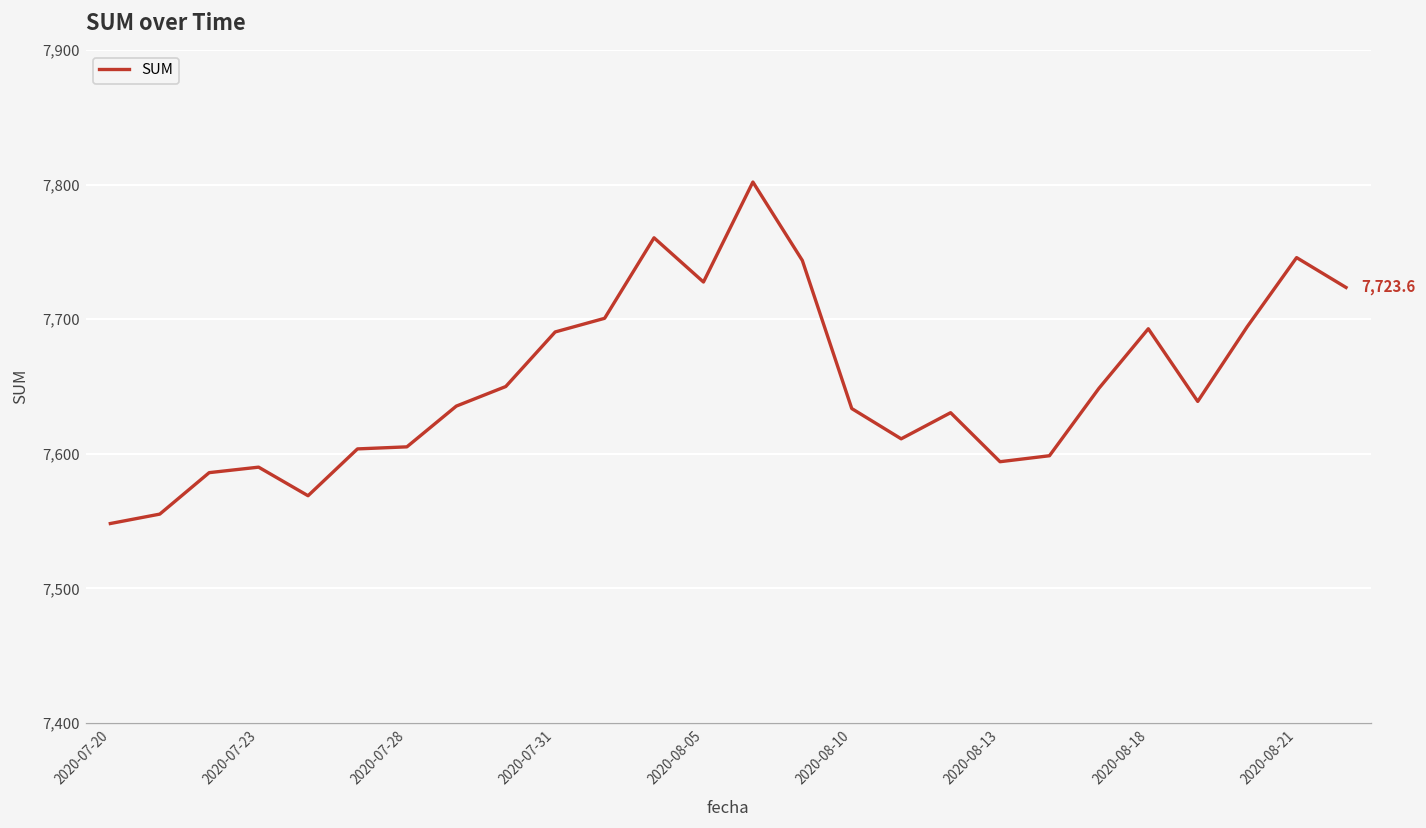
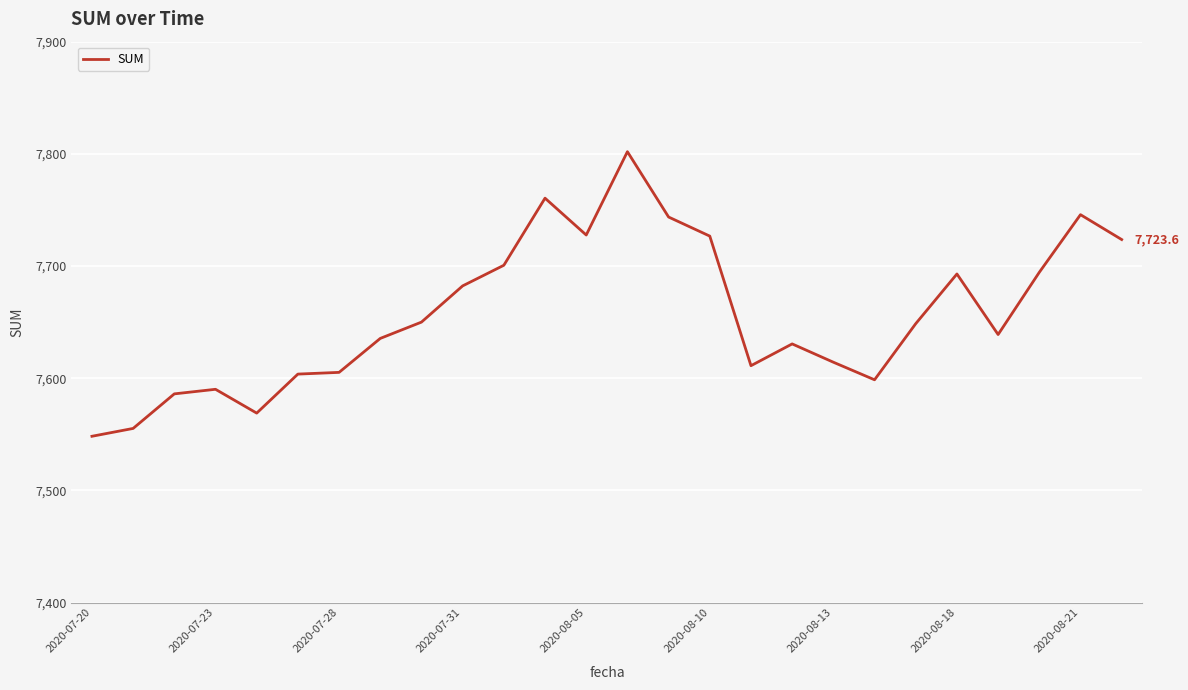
  {
    "2020-07-20": "7,548",
    "2020-07-23": "7,590",
    "2020-07-28": "7,605",
-   "2020-07-31": "7,691",
+   "2020-07-31": "7,682",
    "2020-08-05": "7,728",
-   "2020-08-10": "7,634",
-   "2020-08-13": "7,594",
+   "2020-08-10": "7,727",
+   "2020-08-13": "7,614",
    "2020-08-18": "7,693",
    "2020-08-21": "7,746"
  }
